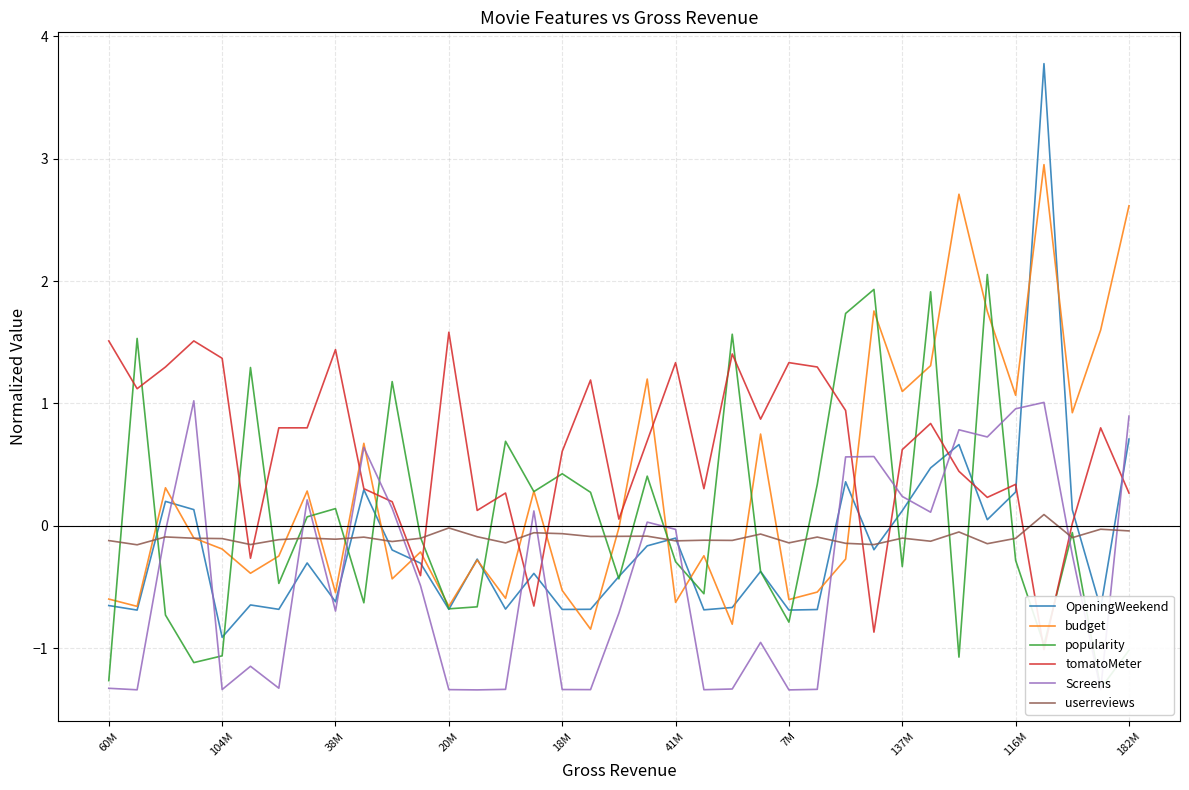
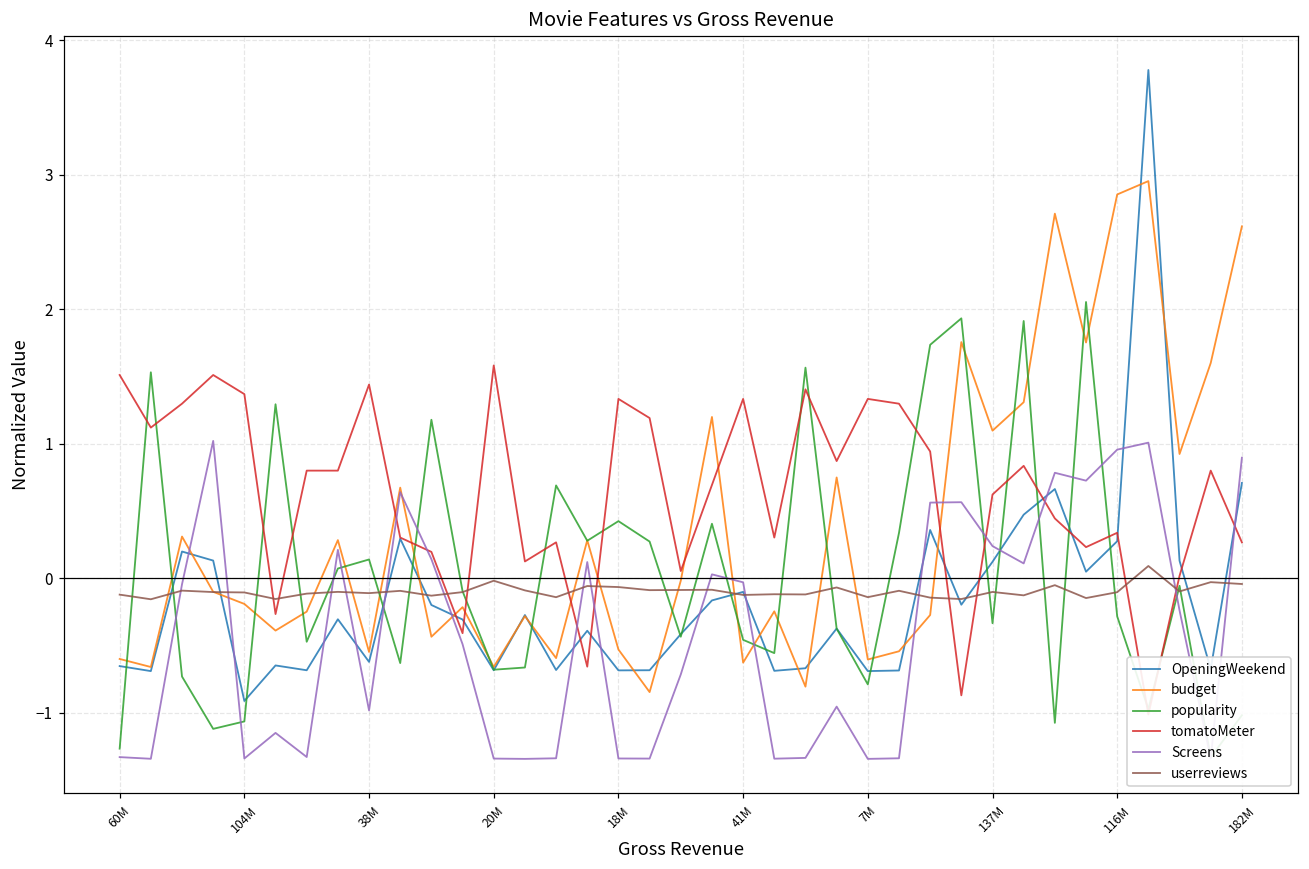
  {
    "OpeningWeekend": {
      "60M": -0.65,
      "104M": -0.91,
      "38M": -0.62,
      "18M": -0.68,
      "41M": -0.10,
      "7M": -0.69,
      "137M": 0.12,
      "116M": 0.28,
      "182M": 0.71
    },
    "budget": {
      "60M": -0.60,
      "104M": -0.19,
      "38M": -0.55,
      "18M": -0.53,
      "41M": -0.63,
      "7M": -0.60,
      "137M": 1.10,
-     "116M": 1.07,
+     "116M": 2.85,
      "182M": 2.62
    },
    "popularity": {
      "60M": -1.27,
      "104M": -1.06,
      "38M": 0.14,
      "18M": 0.43,
-     "41M": -0.29,
+     "41M": -0.46,
      "7M": -0.79,
      "137M": -0.33,
      "116M": -0.28
    },
    "tomatoMeter": {
      "60M": 1.51,
      "104M": 1.37,
      "38M": 1.44,
      "20M": 1.58,
-     "18M": 0.61,
+     "18M": 1.33,
      "41M": 1.33,
      "7M": 1.33,
      "137M": 0.62,
      "116M": 0.34,
      "182M": 0.27
    },
    "Screens": {
      "60M": -1.33,
      "104M": -1.34,
-     "38M": -0.70,
+     "38M": -0.98,
      "20M": -1.34,
      "18M": -1.34,
      "41M": -0.03,
      "7M": -1.34,
      "137M": 0.24,
      "116M": 0.96,
      "182M": 0.90
    },
    "userreviews": {
      "60M": -0.12,
      "104M": -0.10,
      "38M": -0.11,
      "20M": -0.02,
      "18M": -0.06,
      "41M": -0.12,
      "7M": -0.14,
      "137M": -0.10,
      "116M": -0.10,
      "182M": -0.04
    }
  }
